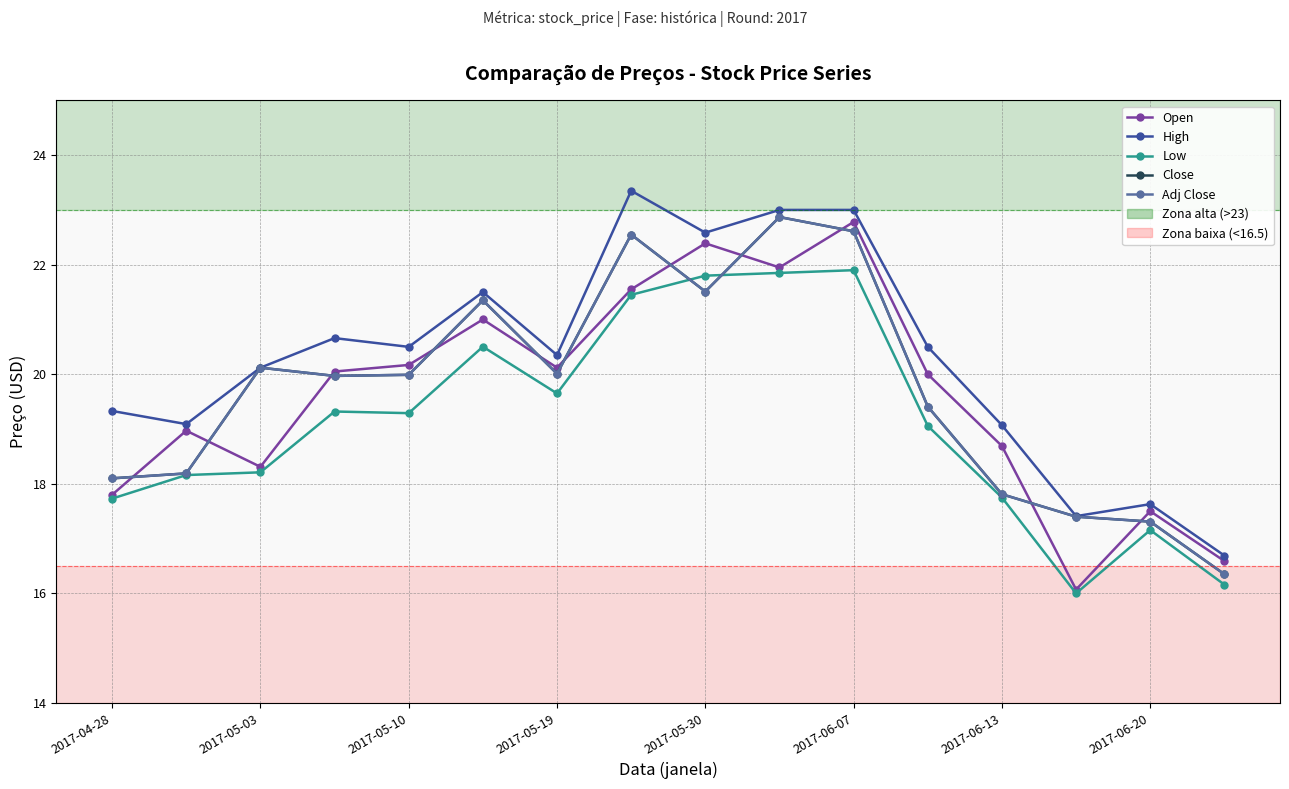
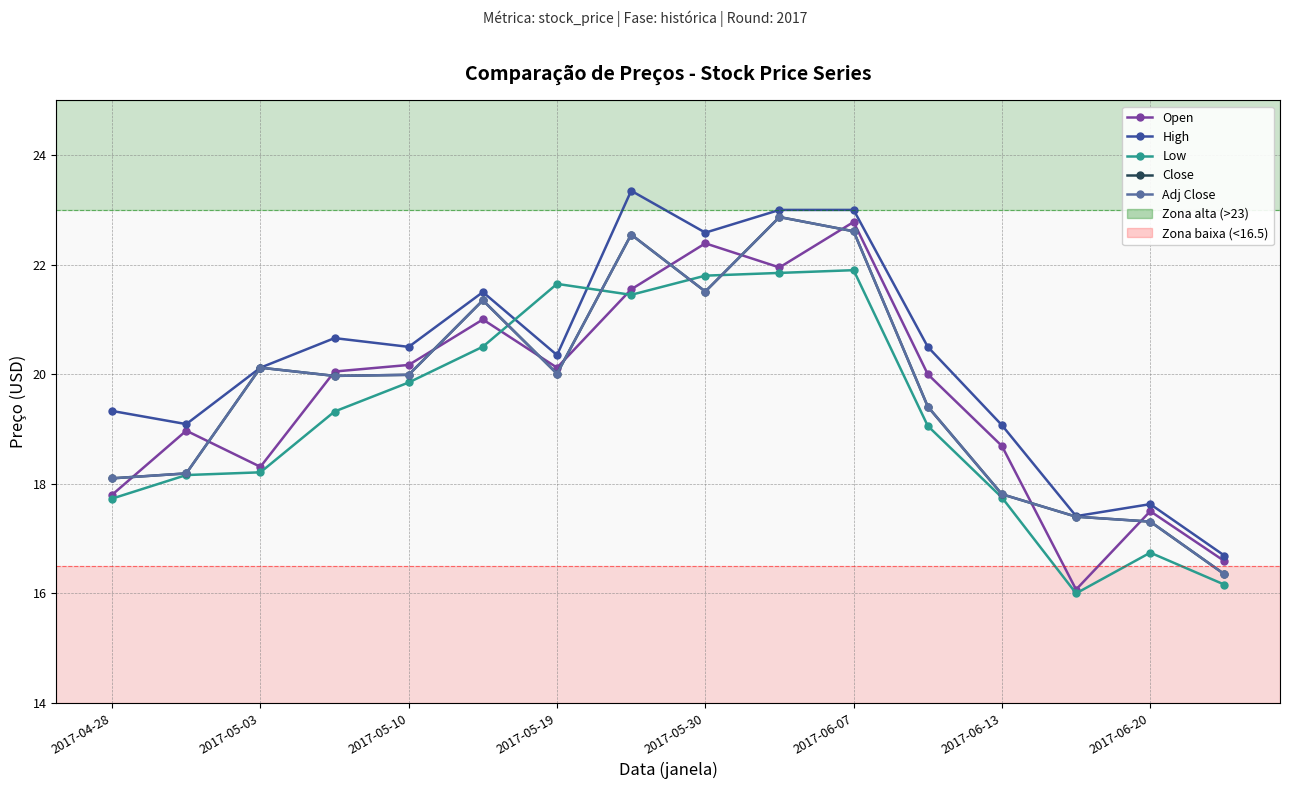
  {
    "Low": {
      "2017-04-28": 17.7,
      "2017-05-03": 18.2,
-     "2017-05-10": 19.3,
-     "2017-05-19": 19.7,
+     "2017-05-10": 19.9,
+     "2017-05-19": 21.7,
      "2017-05-30": 21.8,
      "2017-06-07": 21.9,
      "2017-06-13": 17.8,
-     "2017-06-20": 17.2
+     "2017-06-20": 16.7
    }
  }
